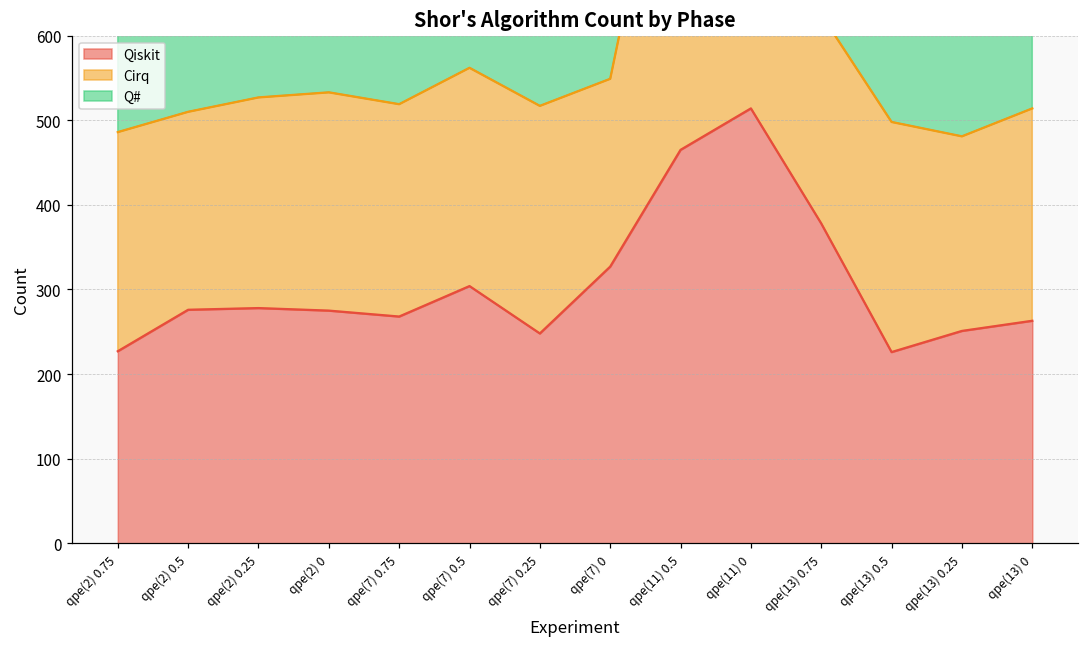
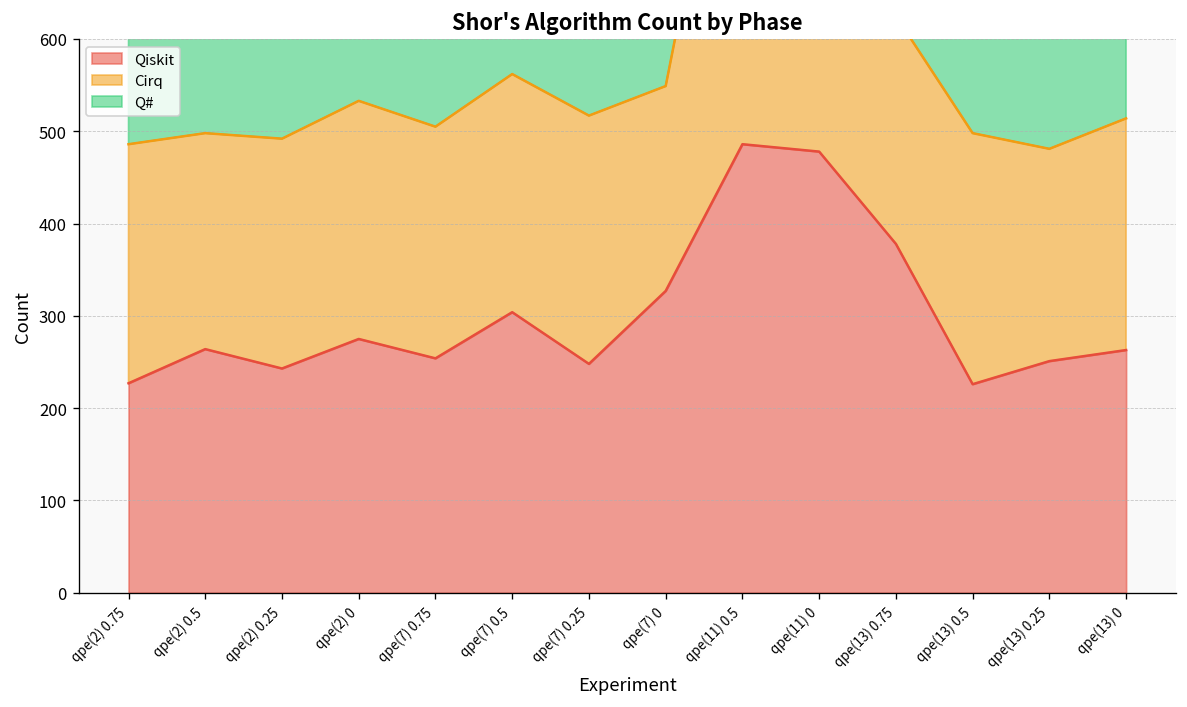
  {
    "Qiskit": {
      "qpe(2) 0.75": 230,
-     "qpe(2) 0.5": 280,
-     "qpe(2) 0.25": 280,
+     "qpe(2) 0.5": 260,
+     "qpe(2) 0.25": 240,
      "qpe(2) 0": 280,
-     "qpe(7) 0.75": 270,
+     "qpe(7) 0.75": 250,
      "qpe(7) 0.5": 300,
      "qpe(7) 0.25": 250,
      "qpe(7) 0": 330,
-     "qpe(11) 0.5": 470,
-     "qpe(11) 0": 510,
+     "qpe(11) 0.5": 490,
+     "qpe(11) 0": 480,
      "qpe(13) 0.75": 380,
      "qpe(13) 0.5": 230,
      "qpe(13) 0.25": 250,
      "qpe(13) 0": 260
    },
    "Cirq": {
      "qpe(2) 0.75": 260,
      "qpe(2) 0.5": 230,
      "qpe(2) 0.25": 250,
      "qpe(2) 0": 260,
      "qpe(7) 0.75": 250,
      "qpe(7) 0.5": 260,
      "qpe(7) 0.25": 270,
      "qpe(7) 0": 220,
      "qpe(13) 0.5": 270,
      "qpe(13) 0.25": 230,
      "qpe(13) 0": 250
    }
  }
